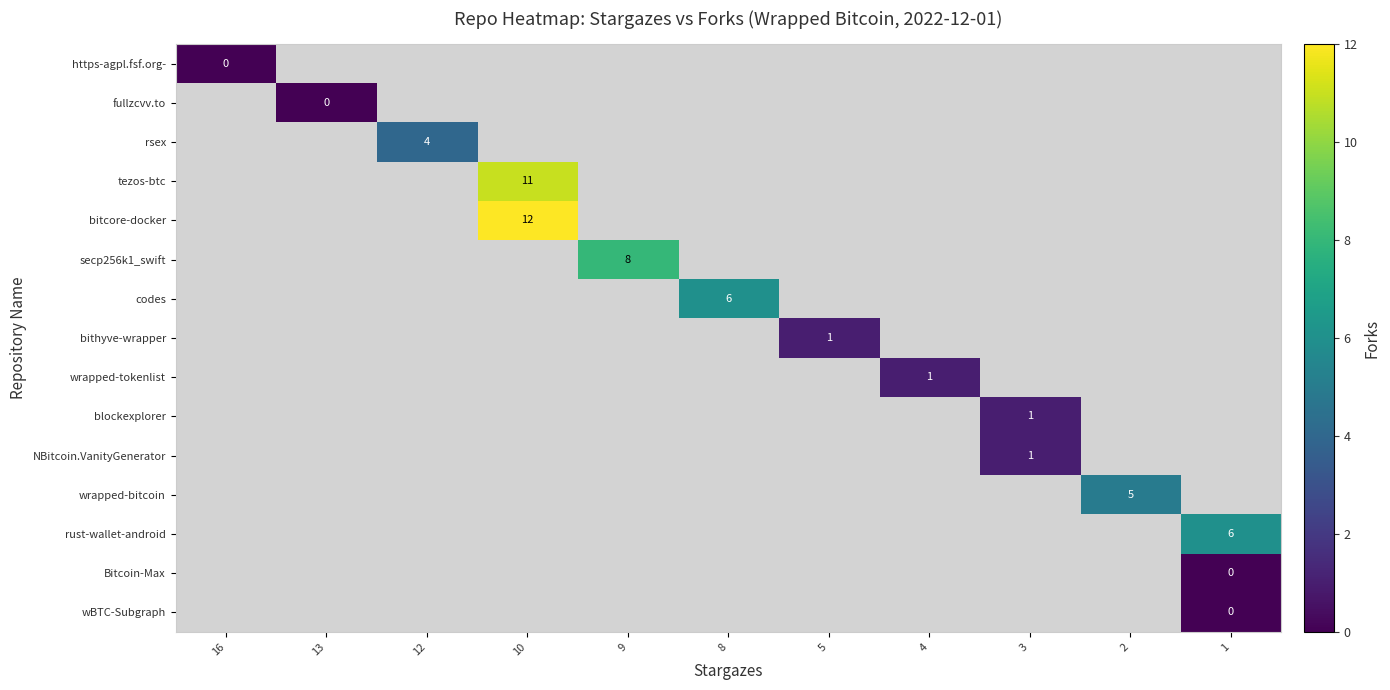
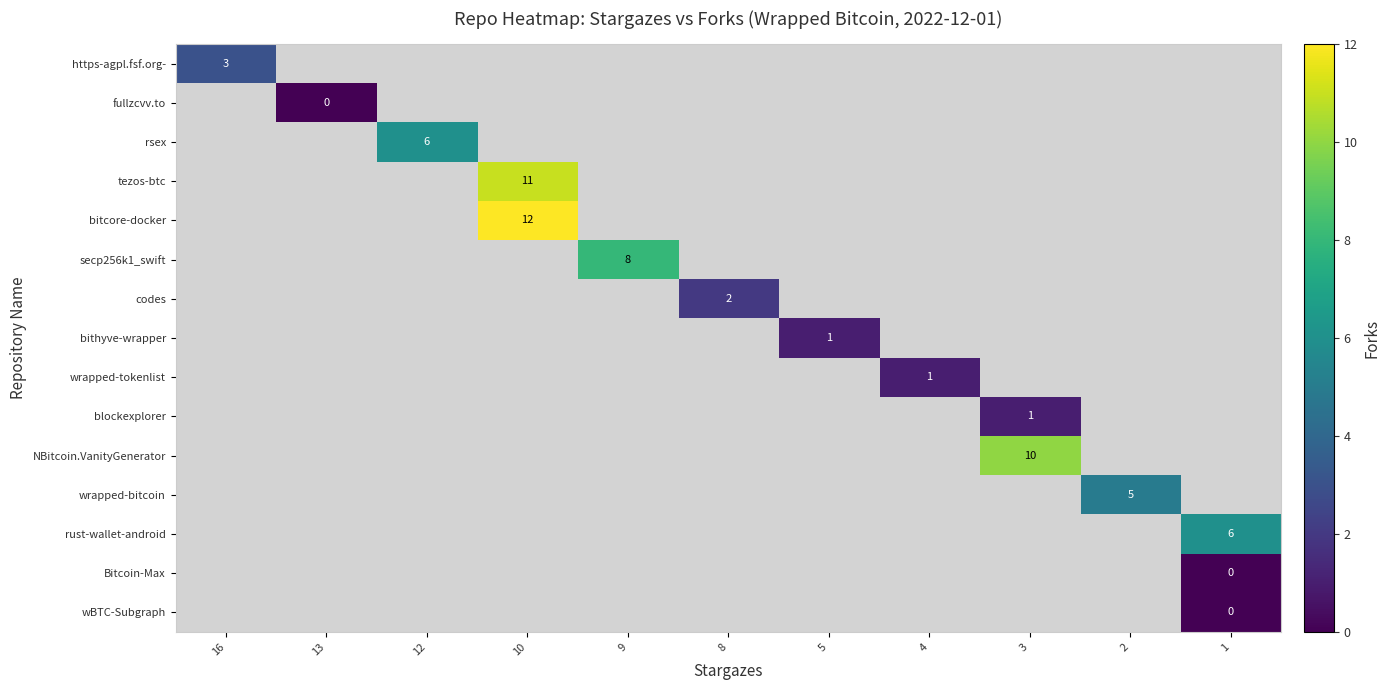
  {
    "https-agpl.fsf.org-": {
-     "16": 0
+     "16": 3
    },
    "fullzcvv.to": {
      "13": 0
    },
    "rsex": {
-     "12": 4
+     "12": 6
    },
    "tezos-btc": {
      "10": 11
    },
    "bitcore-docker": {
      "10": 12
    },
    "secp256k1_swift": {
      "9": 8
    },
    "codes": {
-     "8": 6
+     "8": 2
    },
    "bithyve-wrapper": {
      "5": 1
    },
    "wrapped-tokenlist": {
      "4": 1
    },
    "blockexplorer": {
      "3": 1
    },
    "NBitcoin.VanityGenerator": {
-     "3": 1
+     "3": 10
    },
    "wrapped-bitcoin": {
      "2": 5
    },
    "rust-wallet-android": {
      "1": 6
    },
    "Bitcoin-Max": {
      "1": 0
    },
    "wBTC-Subgraph": {
      "1": 0
    }
  }
